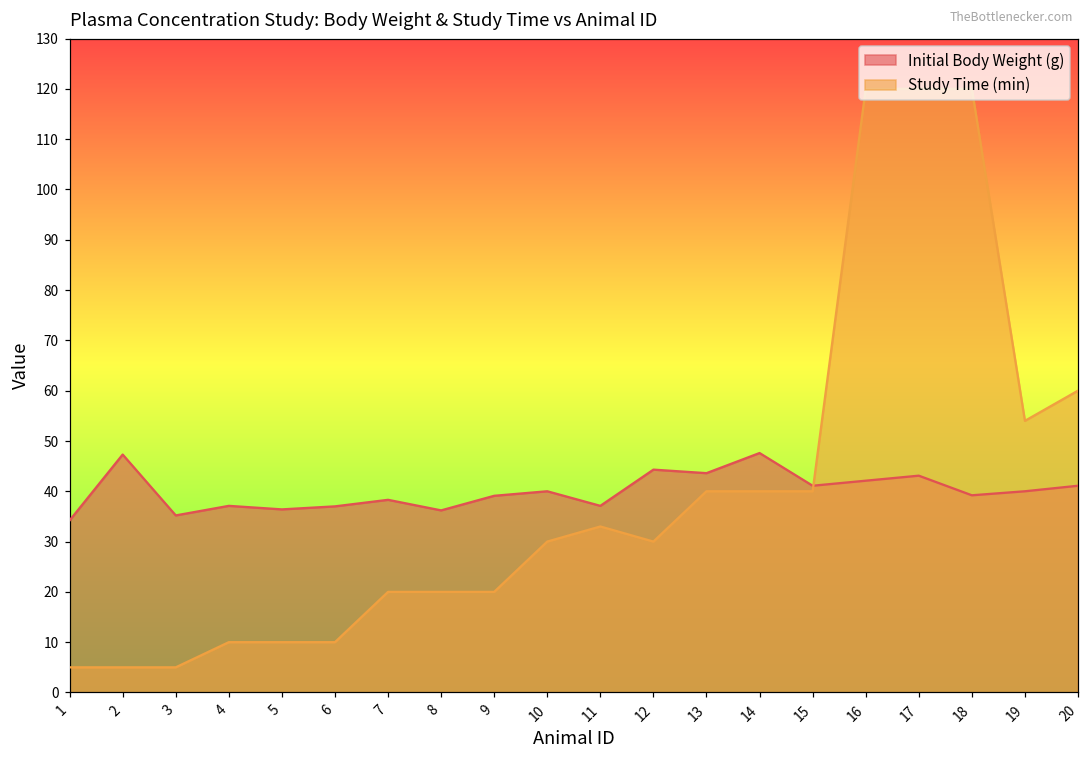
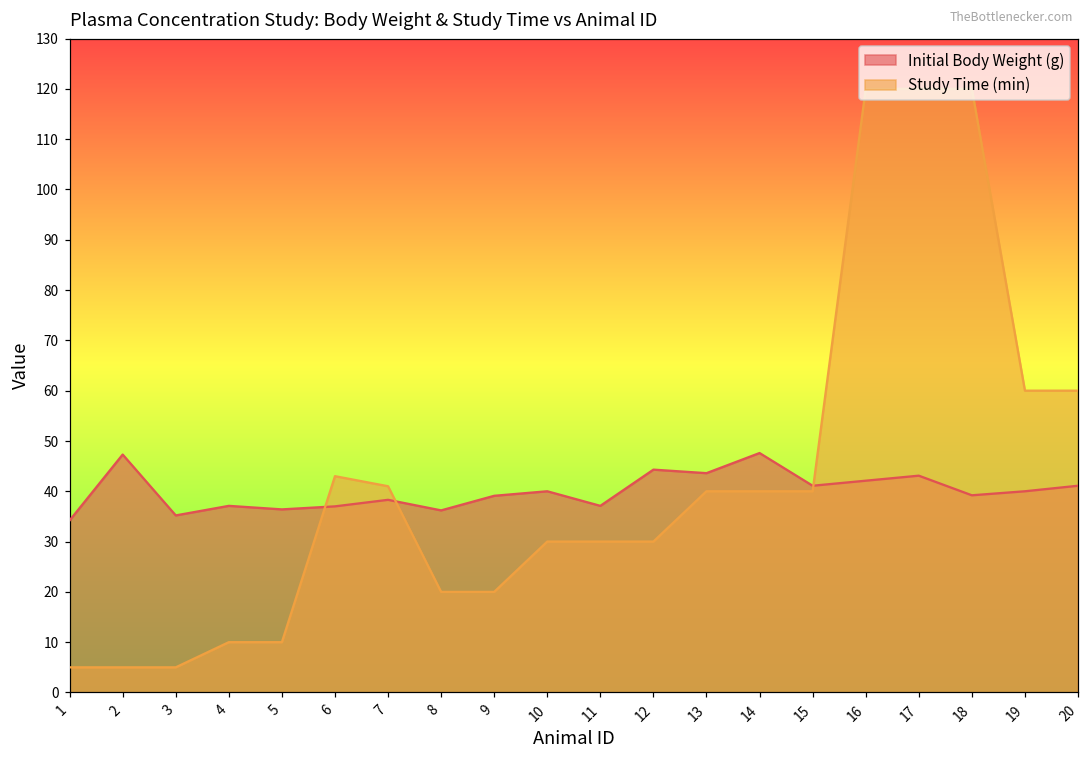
  {
    "Initial Body Weight (g)": {
      "1": 34,
      "2": 47,
      "3": 35,
      "4": 37,
      "5": 36,
      "6": 37,
      "7": 38,
      "8": 36,
      "9": 39,
      "10": 40,
      "11": 37,
      "12": 44,
      "13": 44,
      "14": 48,
      "15": 41,
      "16": 42,
      "17": 43,
      "18": 39,
      "19": 40,
      "20": 41
    },
    "Study Time (min)": {
      "1": 5,
      "2": 5,
      "3": 5,
      "4": 10,
      "5": 10,
-     "6": 10,
-     "7": 20,
+     "6": 43,
+     "7": 41,
      "8": 20,
      "9": 20,
      "10": 30,
-     "11": 33,
+     "11": 30,
      "12": 30,
      "13": 40,
      "14": 40,
      "15": 40,
-     "19": 54,
+     "19": 60,
      "20": 60
    }
  }
